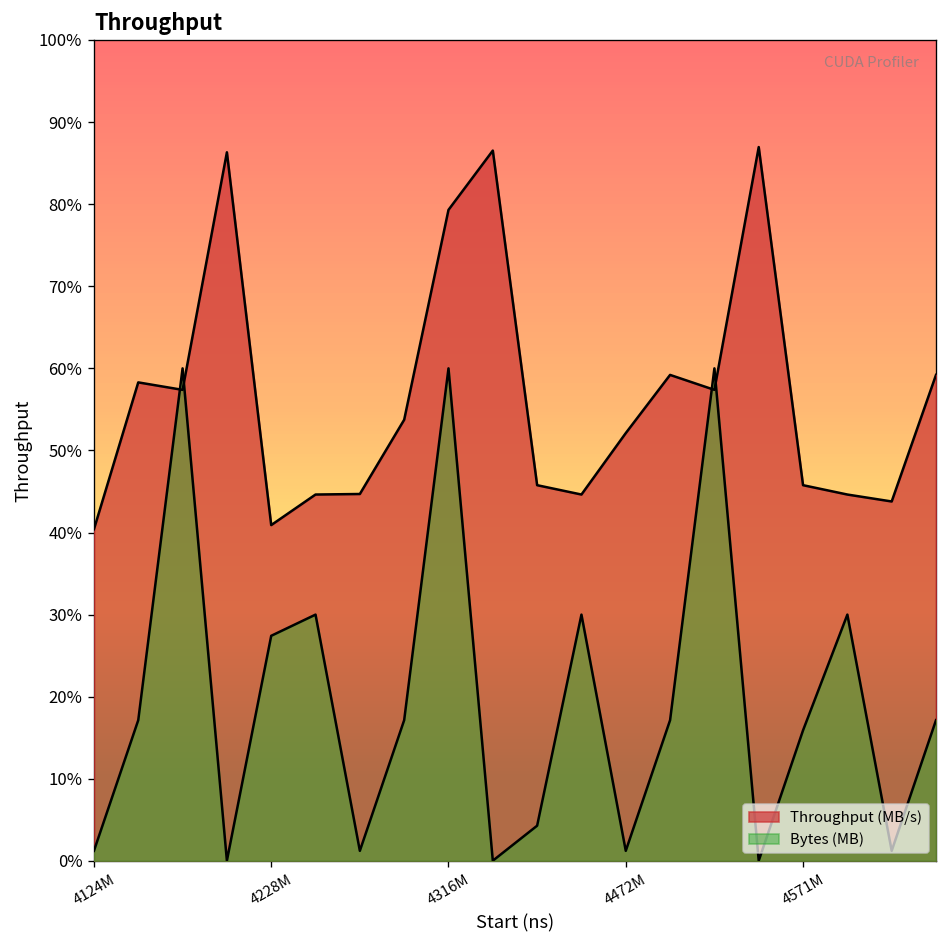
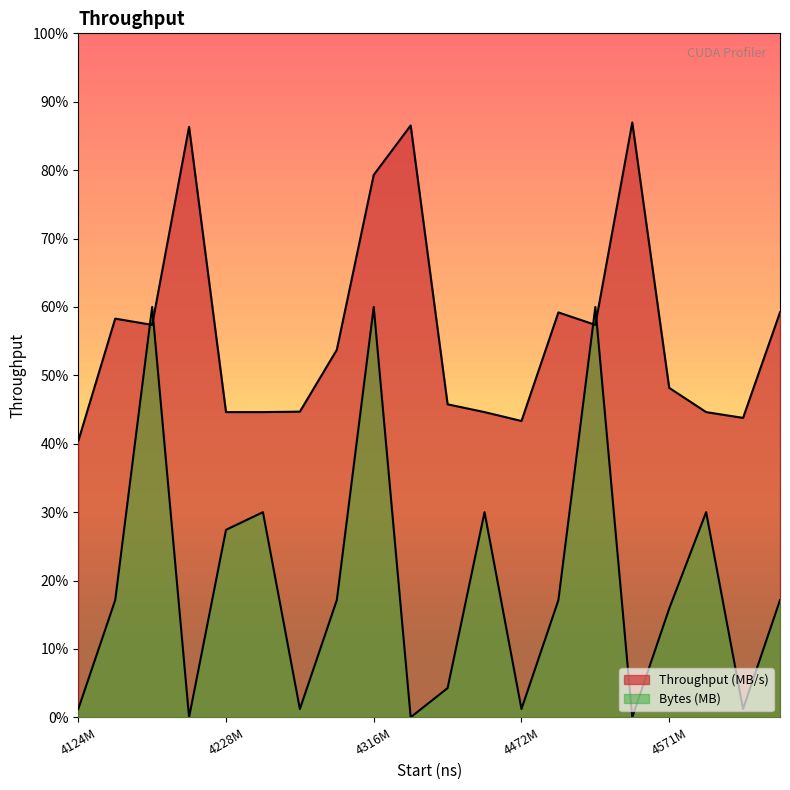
  {
    "Throughput (MB/s)": {
      "4124M": "40%",
-     "4228M": "41%",
+     "4228M": "45%",
      "4316M": "79%",
-     "4472M": "52%",
-     "4571M": "46%"
+     "4472M": "43%",
+     "4571M": "48%"
    },
    "Bytes (MB)": {
      "4124M": "1%",
      "4228M": "27%",
      "4316M": "60%",
      "4472M": "1%",
      "4571M": "16%"
    }
  }
